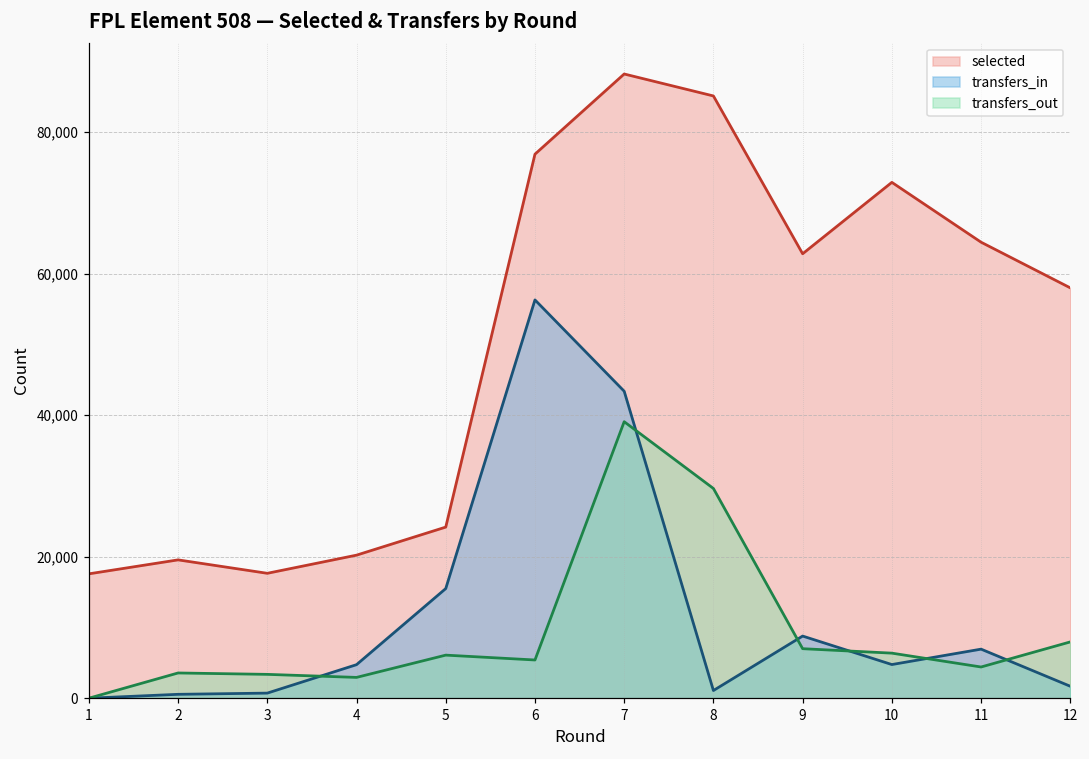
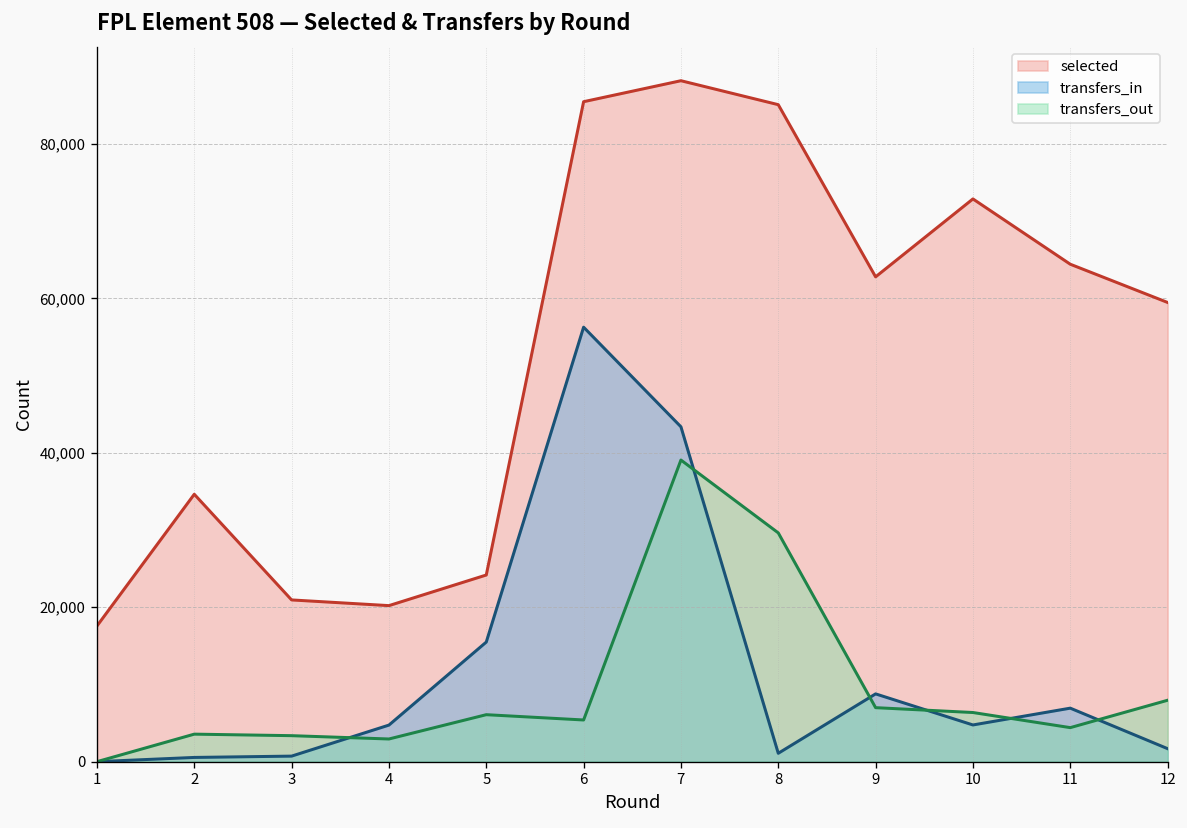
  {
    "selected": {
      "1": "18,000",
-     "2": "20,000",
-     "3": "18,000",
+     "2": "35,000",
+     "3": "21,000",
      "4": "20,000",
      "5": "24,000",
-     "6": "77,000",
+     "6": "85,000",
      "7": "88,000",
      "8": "85,000",
      "9": "63,000",
      "10": "73,000",
      "11": "64,000",
-     "12": "58,000"
+     "12": "59,000"
    }
  }
